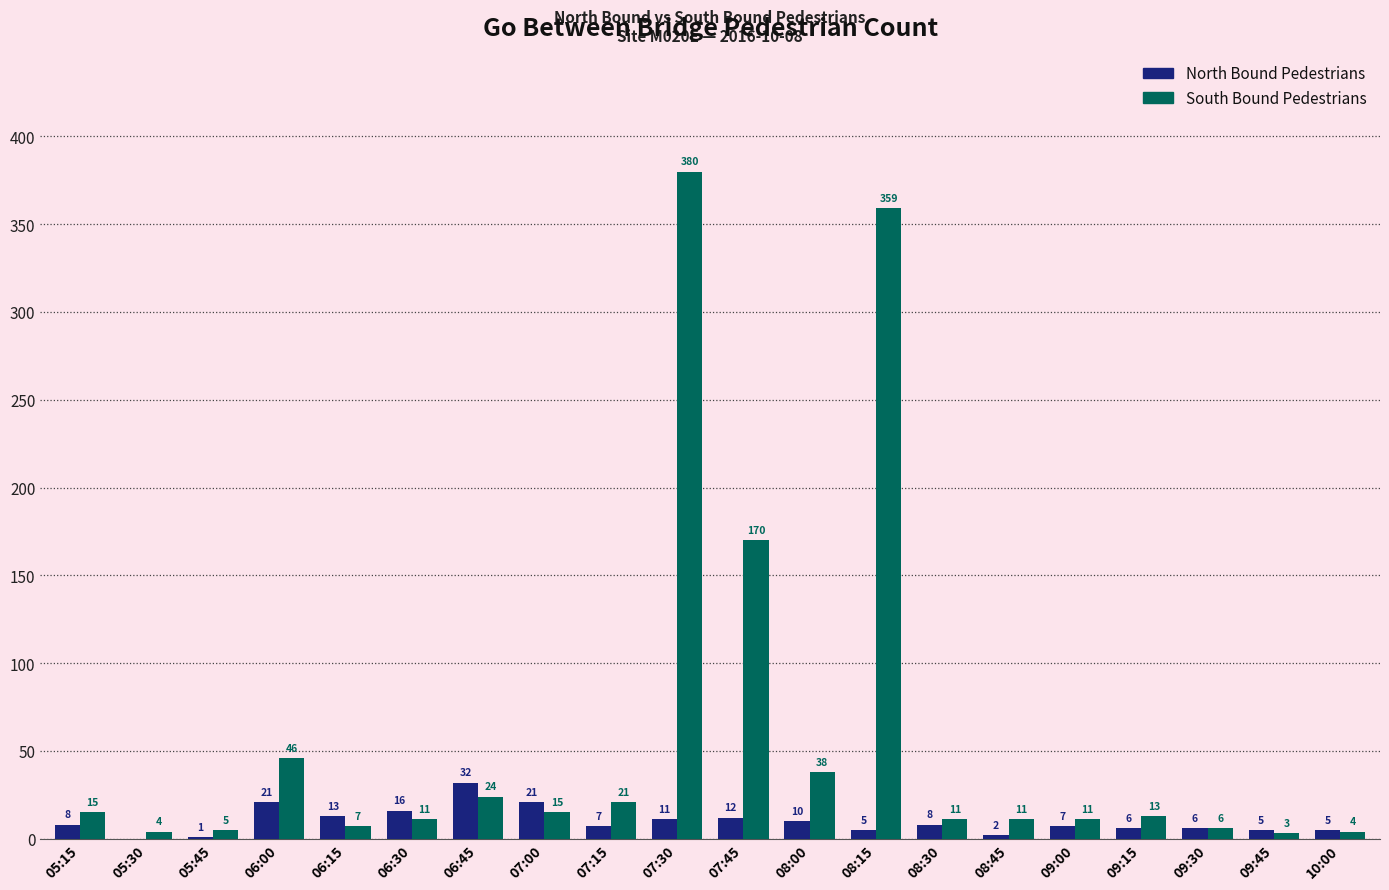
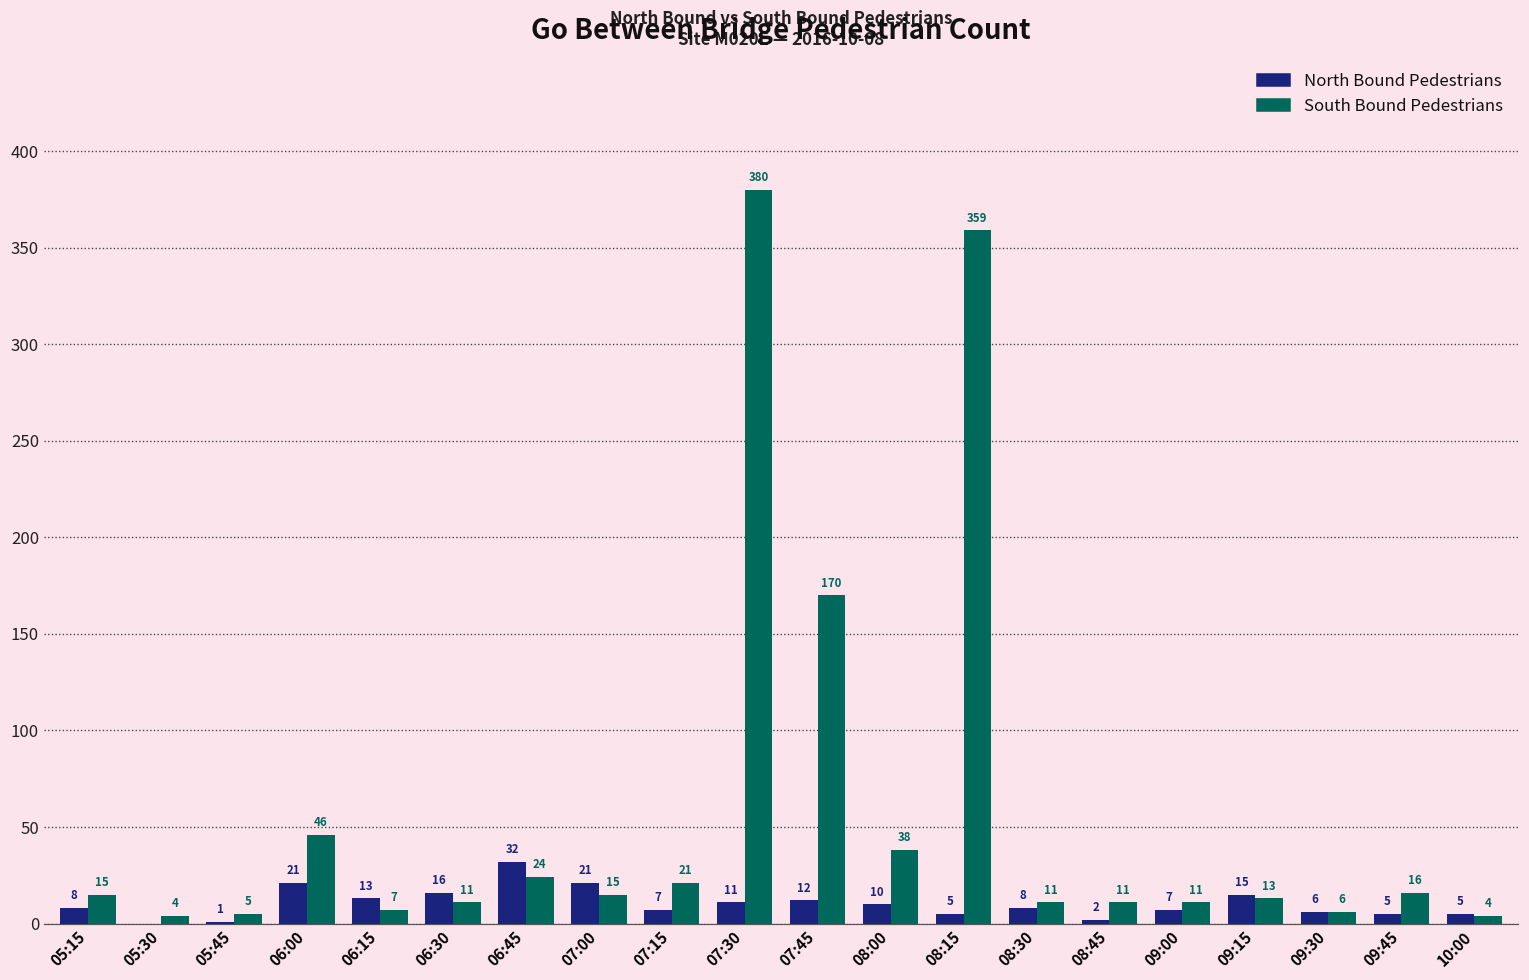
  {
    "North Bound Pedestrians": {
      "05:15": 8,
      "05:45": 1,
      "06:00": 21,
      "06:15": 13,
      "06:30": 16,
      "06:45": 32,
      "07:00": 21,
      "07:15": 7,
      "07:30": 11,
      "07:45": 12,
      "08:00": 10,
      "08:15": 5,
      "08:30": 8,
      "08:45": 2,
      "09:00": 7,
-     "09:15": 6,
+     "09:15": 15,
      "09:30": 6,
      "09:45": 5,
      "10:00": 5
    },
    "South Bound Pedestrians": {
      "05:15": 15,
      "05:30": 4,
      "05:45": 5,
      "06:00": 46,
      "06:15": 7,
      "06:30": 11,
      "06:45": 24,
      "07:00": 15,
      "07:15": 21,
      "07:30": 380,
      "07:45": 170,
      "08:00": 38,
      "08:15": 359,
      "08:30": 11,
      "08:45": 11,
      "09:00": 11,
      "09:15": 13,
      "09:30": 6,
-     "09:45": 3,
+     "09:45": 16,
      "10:00": 4
    }
  }
